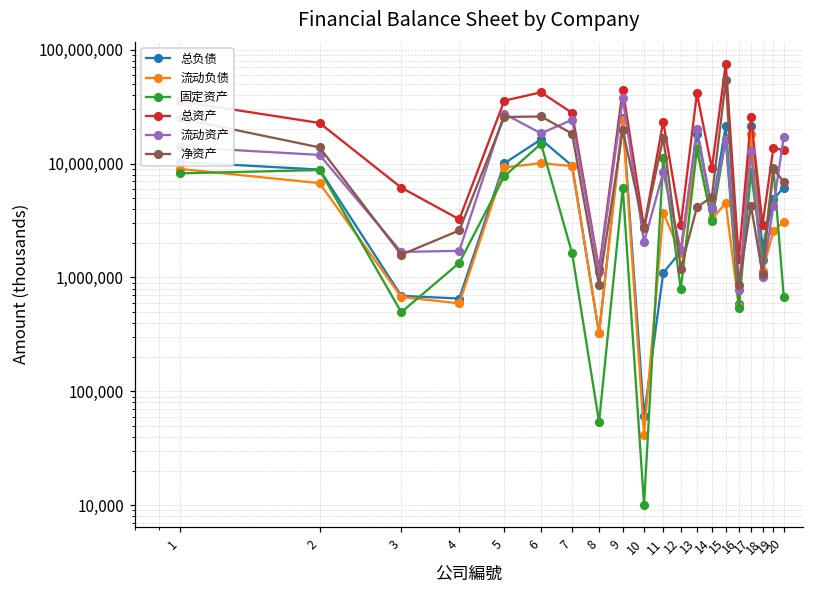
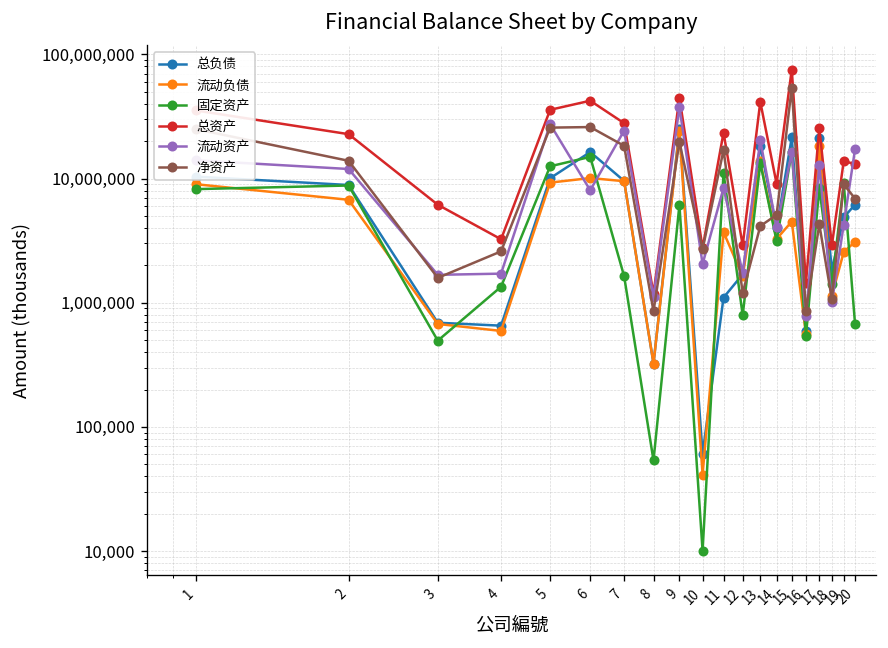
  {
    "总负债": {
      "1": "10,000,000",
      "4": "700,000",
      "5": "10,000,000",
      "6": "16,000,000",
      "10": "60,000",
      "11": "1,100,000",
      "13": "18,000,000",
      "15": "21,000,000",
      "17": "21,000,000",
      "18": "1,800,000",
      "19": "5,000,000",
      "20": "6,000,000"
    },
    "流动负债": {
      "1": "9,000,000",
      "2": "7,000,000",
      "4": "600,000",
      "5": "9,000,000",
      "6": "10,000,000",
      "10": "41,000",
      "11": "3,700,000",
      "15": "5,000,000",
      "17": "18,000,000",
      "18": "1,100,000",
      "19": "2,600,000",
      "20": "3,100,000"
    },
    "固定资产": {
      "1": "8,000,000",
      "3": "500,000",
      "4": "1,300,000",
-     "5": "8,000,000",
+     "5": "13,000,000",
      "6": "15,000,000",
      "7": "1,600,000",
      "8": "50,000",
      "9": "6,000,000",
      "10": "10,000",
      "11": "11,000,000",
      "12": "800,000",
      "17": "8,000,000",
      "18": "1,400,000",
      "20": "700,000"
    },
    "总资产": {
      "2": "23,000,000",
      "3": "6,000,000",
      "4": "3,200,000",
      "5": "36,000,000",
      "6": "42,000,000",
      "7": "28,000,000",
      "8": "1,200,000",
      "9": "45,000,000",
      "11": "23,000,000",
      "12": "2,900,000",
      "13": "41,000,000",
      "14": "9,000,000",
      "15": "80,000,000",
      "16": "1,400,000",
      "17": "26,000,000",
      "18": "2,900,000",
      "19": "14,000,000",
      "20": "13,000,000"
    },
    "流动资产": {
      "2": "12,000,000",
      "3": "1,700,000",
      "4": "1,700,000",
      "5": "27,000,000",
-     "6": "18,000,000",
+     "6": "8,000,000",
      "7": "24,000,000",
      "8": "1,100,000",
      "9": "38,000,000",
      "10": "2,000,000",
      "11": "8,000,000",
      "13": "20,000,000",
      "16": "800,000",
      "17": "13,000,000",
      "18": "1,000,000",
      "19": "4,300,000",
      "20": "17,000,000"
    },
    "净资产": {
      "2": "14,000,000",
      "3": "1,600,000",
      "4": "2,600,000",
      "5": "26,000,000",
      "6": "26,000,000",
      "7": "18,000,000",
      "8": "900,000",
      "9": "20,000,000",
      "11": "17,000,000",
      "12": "1,200,000",
      "13": "4,100,000",
      "14": "5,000,000",
      "15": "50,000,000",
      "16": "900,000",
      "17": "4,300,000",
      "18": "1,100,000",
      "20": "7,000,000"
    }
  }
